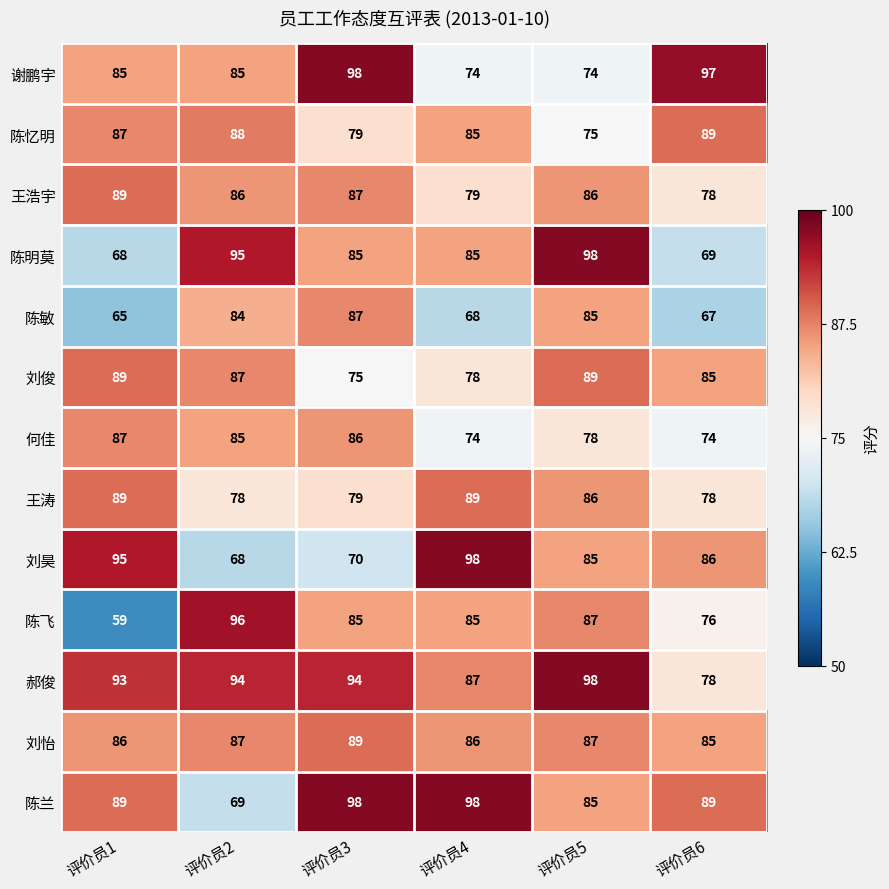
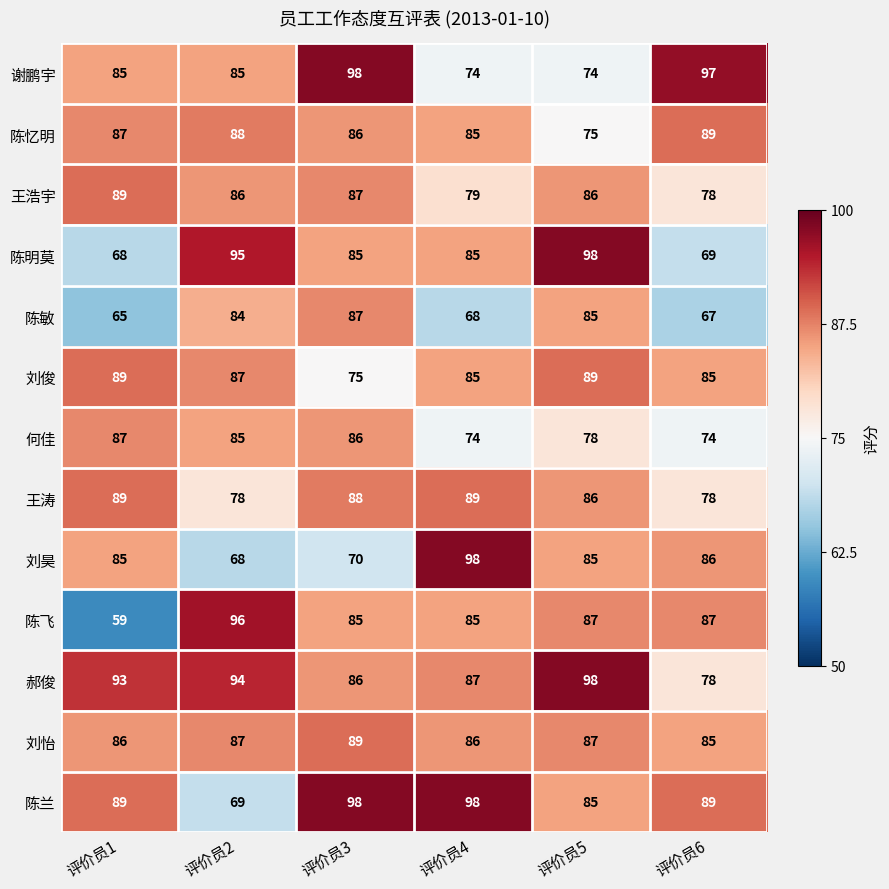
  {
    "谢鹏宇": {
      "评价员1": 85,
      "评价员2": 85,
      "评价员3": 98,
      "评价员4": 74,
      "评价员5": 74,
      "评价员6": 97
    },
    "陈忆明": {
      "评价员1": 87,
      "评价员2": 88,
-     "评价员3": 79,
+     "评价员3": 86,
      "评价员4": 85,
      "评价员5": 75,
      "评价员6": 89
    },
    "王浩宇": {
      "评价员1": 89,
      "评价员2": 86,
      "评价员3": 87,
      "评价员4": 79,
      "评价员5": 86,
      "评价员6": 78
    },
    "陈明莫": {
      "评价员1": 68,
      "评价员2": 95,
      "评价员3": 85,
      "评价员4": 85,
      "评价员5": 98,
      "评价员6": 69
    },
    "陈敏": {
      "评价员1": 65,
      "评价员2": 84,
      "评价员3": 87,
      "评价员4": 68,
      "评价员5": 85,
      "评价员6": 67
    },
    "刘俊": {
      "评价员1": 89,
      "评价员2": 87,
      "评价员3": 75,
-     "评价员4": 78,
+     "评价员4": 85,
      "评价员5": 89,
      "评价员6": 85
    },
    "何佳": {
      "评价员1": 87,
      "评价员2": 85,
      "评价员3": 86,
      "评价员4": 74,
      "评价员5": 78,
      "评价员6": 74
    },
    "王涛": {
      "评价员1": 89,
      "评价员2": 78,
-     "评价员3": 79,
+     "评价员3": 88,
      "评价员4": 89,
      "评价员5": 86,
      "评价员6": 78
    },
    "刘昊": {
-     "评价员1": 95,
+     "评价员1": 85,
      "评价员2": 68,
      "评价员3": 70,
      "评价员4": 98,
      "评价员5": 85,
      "评价员6": 86
    },
    "陈飞": {
      "评价员1": 59,
      "评价员2": 96,
      "评价员3": 85,
      "评价员4": 85,
      "评价员5": 87,
-     "评价员6": 76
+     "评价员6": 87
    },
    "郝俊": {
      "评价员1": 93,
      "评价员2": 94,
-     "评价员3": 94,
+     "评价员3": 86,
      "评价员4": 87,
      "评价员5": 98,
      "评价员6": 78
    },
    "刘怡": {
      "评价员1": 86,
      "评价员2": 87,
      "评价员3": 89,
      "评价员4": 86,
      "评价员5": 87,
      "评价员6": 85
    },
    "陈兰": {
      "评价员1": 89,
      "评价员2": 69,
      "评价员3": 98,
      "评价员4": 98,
      "评价员5": 85,
      "评价员6": 89
    }
  }
